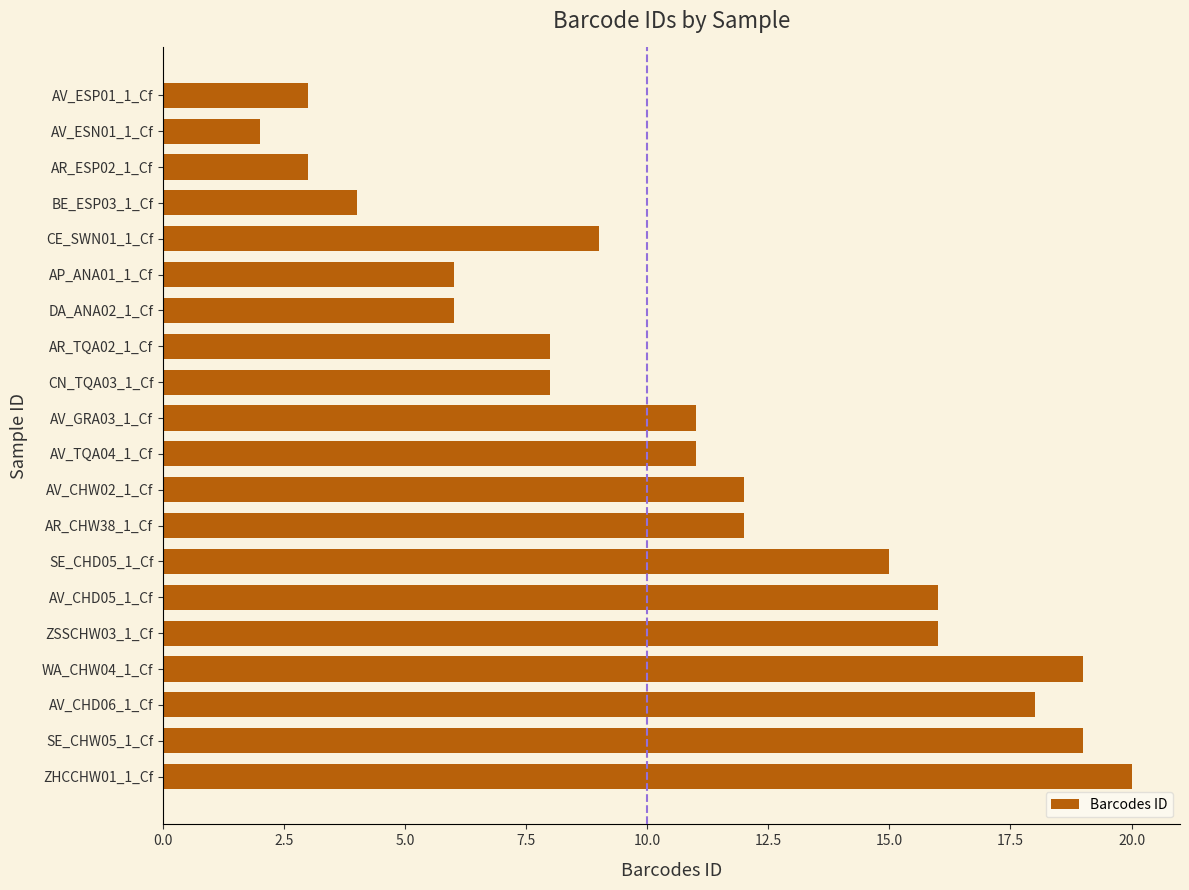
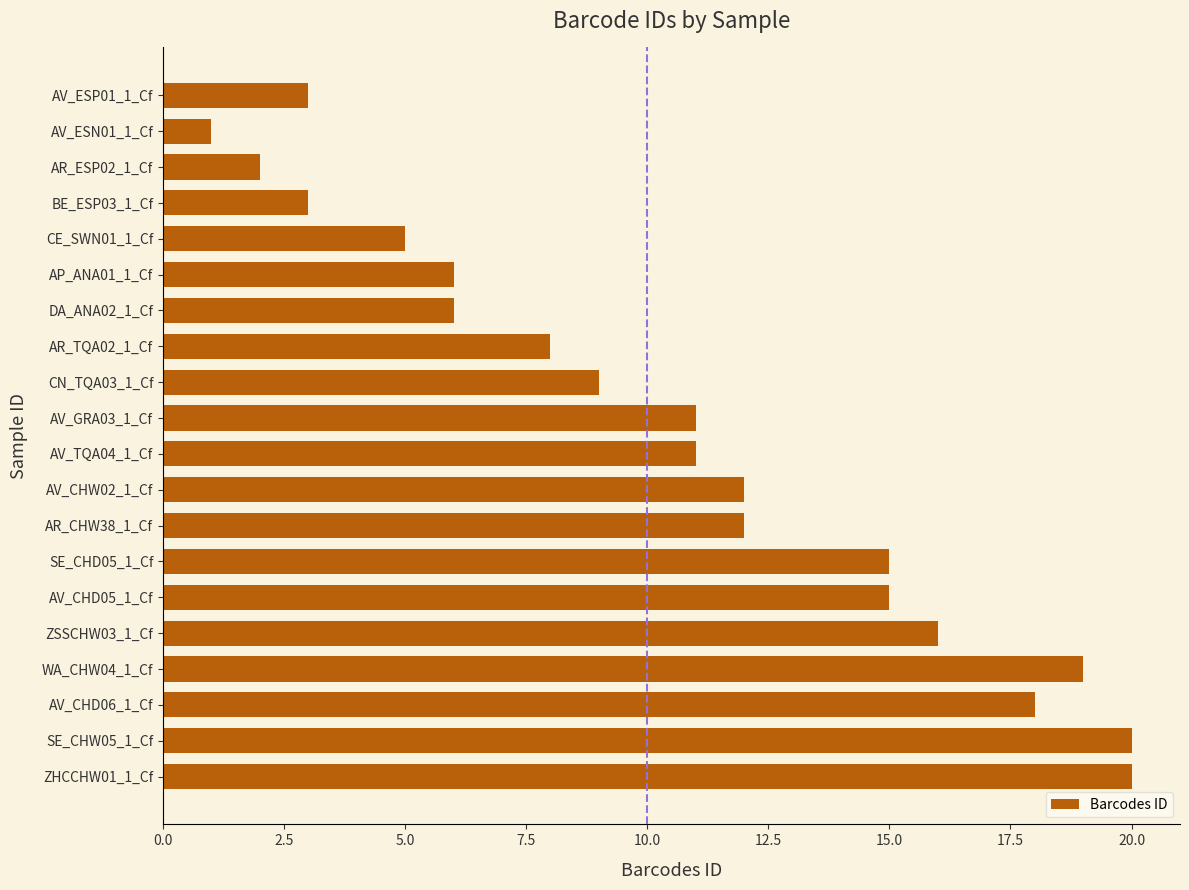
  {
    "AV_ESP01_1_Cf": 3,
-   "AV_ESN01_1_Cf": 2,
-   "AR_ESP02_1_Cf": 3,
-   "BE_ESP03_1_Cf": 4,
-   "CE_SWN01_1_Cf": 9,
+   "AV_ESN01_1_Cf": 1,
+   "AR_ESP02_1_Cf": 2,
+   "BE_ESP03_1_Cf": 3,
+   "CE_SWN01_1_Cf": 5,
    "AP_ANA01_1_Cf": 6,
    "DA_ANA02_1_Cf": 6,
    "AR_TQA02_1_Cf": 8,
-   "CN_TQA03_1_Cf": 8,
+   "CN_TQA03_1_Cf": 9,
    "AV_GRA03_1_Cf": 11,
    "AV_TQA04_1_Cf": 11,
    "AV_CHW02_1_Cf": 12,
    "AR_CHW38_1_Cf": 12,
    "SE_CHD05_1_Cf": 15,
-   "AV_CHD05_1_Cf": 16,
+   "AV_CHD05_1_Cf": 15,
    "ZSSCHW03_1_Cf": 16,
    "WA_CHW04_1_Cf": 19,
    "AV_CHD06_1_Cf": 18,
-   "SE_CHW05_1_Cf": 19,
+   "SE_CHW05_1_Cf": 20,
    "ZHCCHW01_1_Cf": 20
  }
